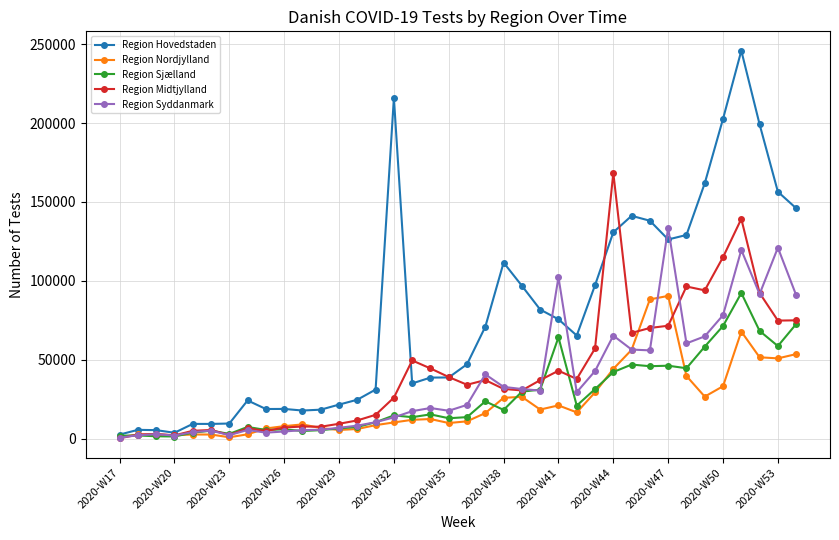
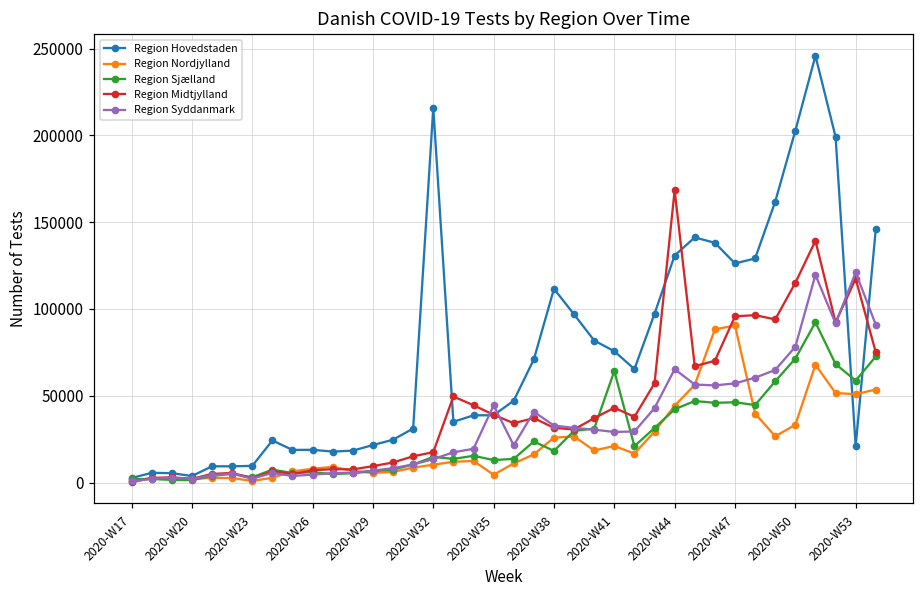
  {
    "Region Hovedstaden": {
      "2020-W23": 10000,
      "2020-W26": 19000,
      "2020-W29": 22000,
      "2020-W32": 216000,
      "2020-W38": 112000,
      "2020-W41": 76000,
      "2020-W44": 131000,
      "2020-W47": 126000,
      "2020-W50": 203000,
-     "2020-W53": 156000
+     "2020-W53": 21000
    },
    "Region Nordjylland": {
      "2020-W32": 10000,
-     "2020-W35": 10000,
+     "2020-W35": 4000,
      "2020-W38": 26000,
      "2020-W41": 21000,
      "2020-W44": 44000,
      "2020-W47": 90000,
      "2020-W50": 33000,
      "2020-W53": 51000
    },
    "Region Sjælland": {
      "2020-W35": 13000,
      "2020-W38": 18000,
      "2020-W41": 64000,
      "2020-W44": 42000,
      "2020-W47": 46000,
      "2020-W50": 71000,
      "2020-W53": 59000
    },
    "Region Midtjylland": {
      "2020-W29": 9000,
-     "2020-W32": 26000,
+     "2020-W32": 17000,
      "2020-W41": 43000,
      "2020-W44": 168000,
-     "2020-W47": 72000,
+     "2020-W47": 96000,
      "2020-W50": 115000,
-     "2020-W53": 75000
+     "2020-W53": 117000
    },
    "Region Syddanmark": {
-     "2020-W35": 18000,
-     "2020-W41": 102000,
+     "2020-W35": 44000,
+     "2020-W41": 29000,
      "2020-W44": 65000,
-     "2020-W47": 134000,
+     "2020-W47": 57000,
      "2020-W50": 78000,
      "2020-W53": 121000
    }
  }
